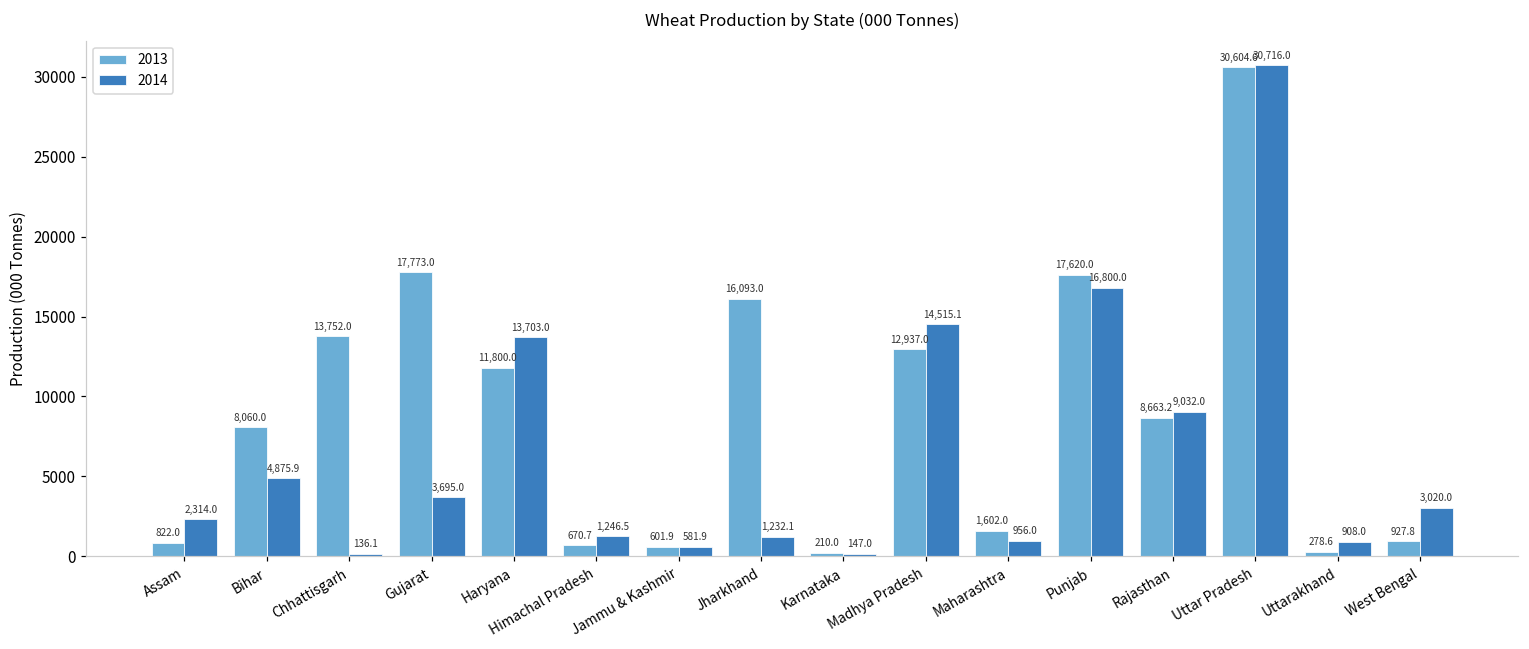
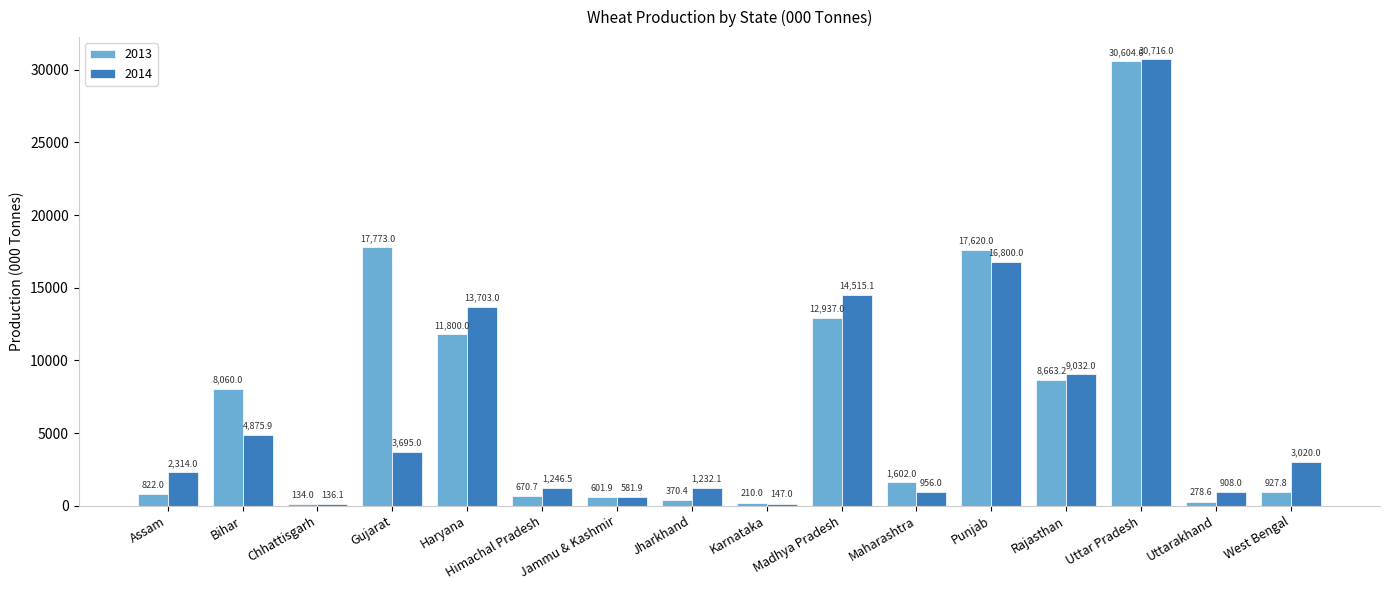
  {
    "2013": {
      "Assam": "822.0",
      "Bihar": "8,060.0",
-     "Chhattisgarh": "13,752.0",
+     "Chhattisgarh": "134.0",
      "Gujarat": "17,773.0",
      "Haryana": "11,800.0",
      "Himachal Pradesh": "670.7",
      "Jammu & Kashmir": "601.9",
-     "Jharkhand": "16,093.0",
+     "Jharkhand": "370.4",
      "Karnataka": "210.0",
      "Madhya Pradesh": "12,937.0",
      "Maharashtra": "1,602.0",
      "Punjab": "17,620.0",
      "Rajasthan": "8,663.2",
      "Uttar Pradesh": "30,604.6",
      "Uttarakhand": "278.6",
      "West Bengal": "927.8"
    },
    "2014": {
      "Assam": "2,314.0",
      "Bihar": "4,875.9",
      "Chhattisgarh": "136.1",
      "Gujarat": "3,695.0",
      "Haryana": "13,703.0",
      "Himachal Pradesh": "1,246.5",
      "Jammu & Kashmir": "581.9",
      "Jharkhand": "1,232.1",
      "Karnataka": "147.0",
      "Madhya Pradesh": "14,515.1",
      "Maharashtra": "956.0",
      "Punjab": "16,800.0",
      "Rajasthan": "9,032.0",
      "Uttar Pradesh": "30,716.0",
      "Uttarakhand": "908.0",
      "West Bengal": "3,020.0"
    }
  }
